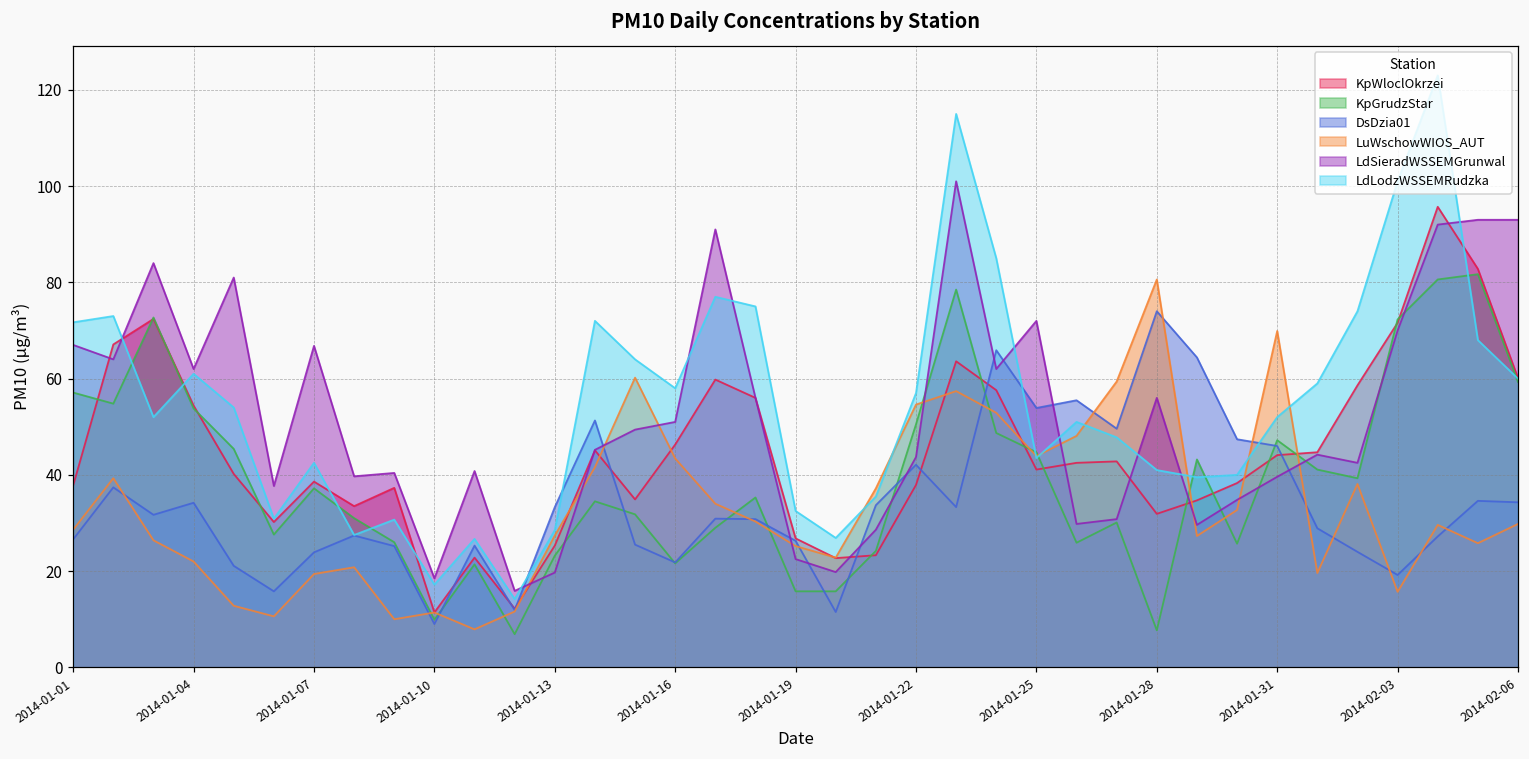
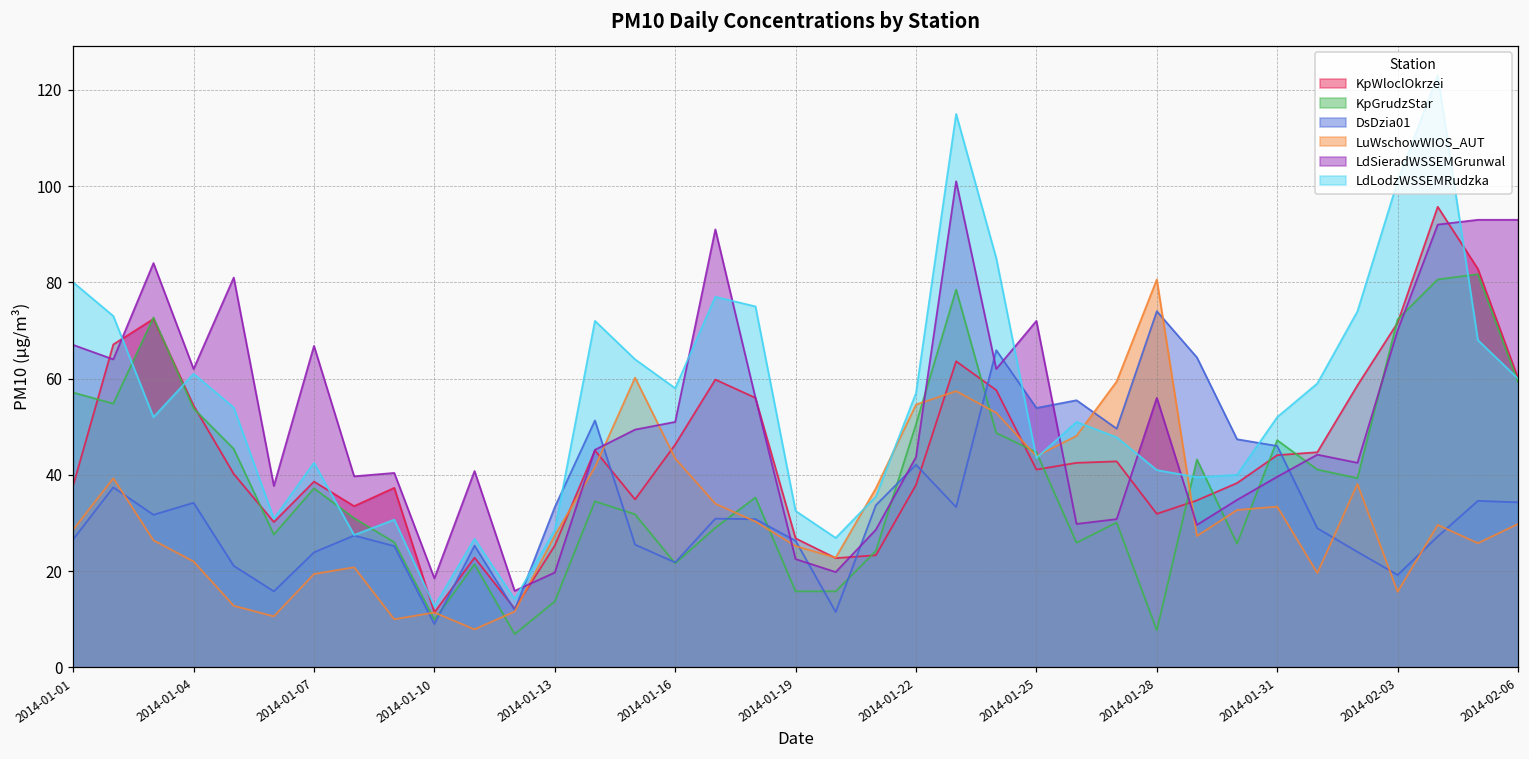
  {
    "KpWloclOkrzei": {
      "2014-01-01": 38,
      "2014-01-04": 54,
      "2014-01-07": 39,
      "2014-01-13": 25,
      "2014-01-16": 46,
      "2014-01-22": 38,
      "2014-01-25": 41,
      "2014-01-28": 32,
      "2014-01-31": 44,
      "2014-02-03": 72
    },
    "KpGrudzStar": {
      "2014-01-01": 57,
      "2014-01-04": 54,
      "2014-01-07": 37,
      "2014-01-10": 10,
-     "2014-01-13": 23,
+     "2014-01-13": 14,
      "2014-01-19": 16,
      "2014-01-22": 51,
      "2014-01-25": 45,
      "2014-01-28": 8,
      "2014-01-31": 47,
      "2014-02-03": 72,
      "2014-02-06": 59
    },
    "DsDzia01": {
      "2014-01-01": 27,
      "2014-01-04": 34,
      "2014-01-07": 24,
      "2014-01-10": 9,
      "2014-01-13": 33,
      "2014-01-22": 42,
      "2014-01-25": 54,
      "2014-01-28": 74,
      "2014-01-31": 46,
      "2014-02-03": 19,
      "2014-02-06": 34
    },
    "LuWschowWIOS_AUT": {
      "2014-01-01": 29,
      "2014-01-04": 22,
      "2014-01-07": 19,
      "2014-01-13": 27,
      "2014-01-16": 43,
      "2014-01-19": 25,
      "2014-01-22": 55,
      "2014-01-28": 81,
-     "2014-01-31": 70,
+     "2014-01-31": 33,
      "2014-02-03": 16,
      "2014-02-06": 30
    },
    "LdSieradWSSEMGrunwal": {
      "2014-01-01": 67,
      "2014-01-04": 62,
      "2014-01-07": 67,
      "2014-01-10": 19,
      "2014-01-13": 20,
      "2014-01-16": 51,
      "2014-01-19": 23,
      "2014-01-22": 44,
      "2014-01-25": 72,
      "2014-01-28": 56,
      "2014-01-31": 40,
      "2014-02-03": 70,
      "2014-02-06": 93
    },
    "LdLodzWSSEMRudzka": {
-     "2014-01-01": 72,
+     "2014-01-01": 80,
      "2014-01-04": 61,
      "2014-01-07": 43,
-     "2014-01-10": 17,
+     "2014-01-10": 13,
      "2014-01-13": 29,
      "2014-01-16": 58,
      "2014-01-19": 33,
      "2014-01-22": 57,
      "2014-01-28": 41,
      "2014-01-31": 52
    }
  }
